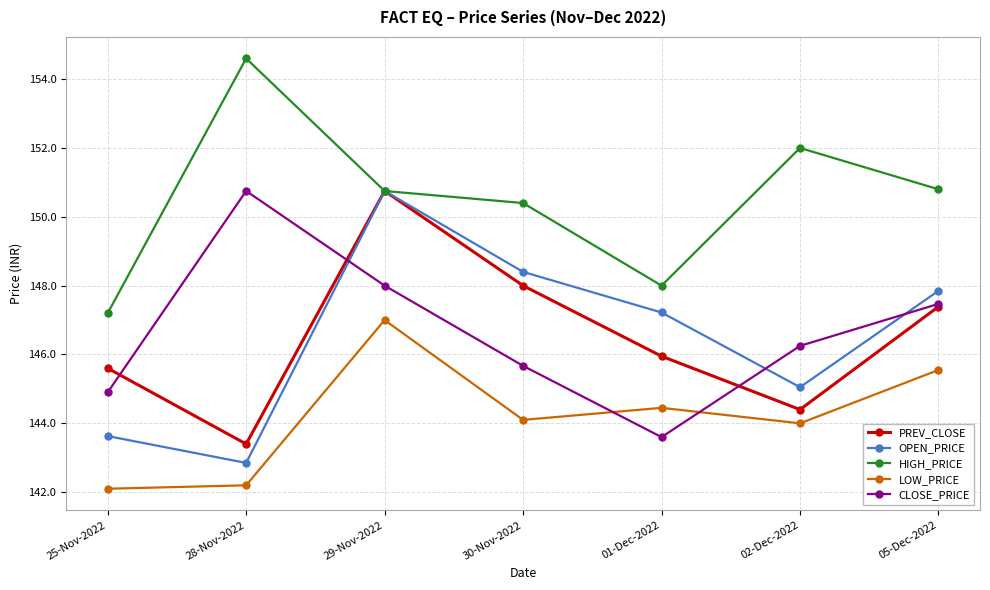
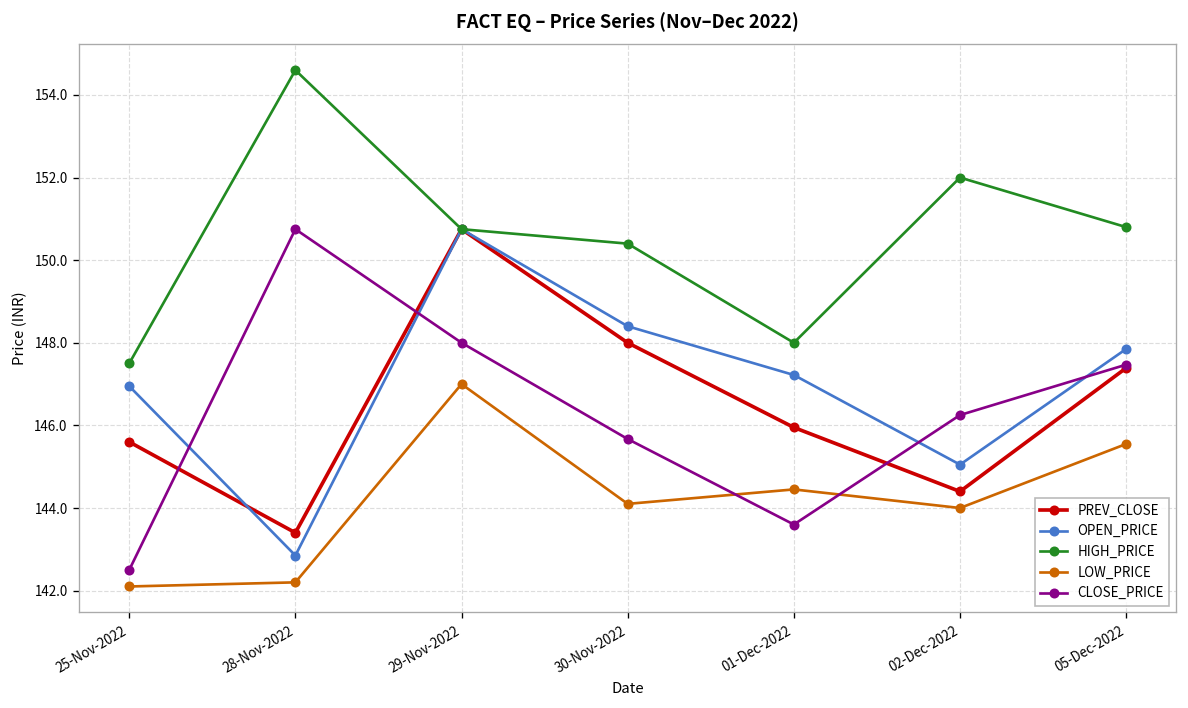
  {
    "PREV_CLOSE": {
      "25-Nov-2022": 145.6,
      "28-Nov-2022": 143.4,
      "30-Nov-2022": 148.0,
      "01-Dec-2022": 146.0,
      "02-Dec-2022": 144.4,
      "05-Dec-2022": 147.4
    },
    "OPEN_PRICE": {
-     "25-Nov-2022": 143.6,
+     "25-Nov-2022": 147.0,
      "28-Nov-2022": 142.9,
      "30-Nov-2022": 148.4,
      "01-Dec-2022": 147.2,
      "02-Dec-2022": 145.1,
      "05-Dec-2022": 147.9
    },
    "HIGH_PRICE": {
-     "25-Nov-2022": 147.2,
+     "25-Nov-2022": 147.5,
      "28-Nov-2022": 154.6,
      "30-Nov-2022": 150.4,
      "01-Dec-2022": 148.0,
      "02-Dec-2022": 152.0,
      "05-Dec-2022": 150.8
    },
    "LOW_PRICE": {
      "25-Nov-2022": 142.1,
      "28-Nov-2022": 142.2,
      "29-Nov-2022": 147.0,
      "30-Nov-2022": 144.1,
      "01-Dec-2022": 144.5,
      "02-Dec-2022": 144.0,
      "05-Dec-2022": 145.6
    },
    "CLOSE_PRICE": {
-     "25-Nov-2022": 144.9,
+     "25-Nov-2022": 142.5,
      "28-Nov-2022": 150.8,
      "29-Nov-2022": 148.0,
      "30-Nov-2022": 145.7,
      "01-Dec-2022": 143.6,
      "02-Dec-2022": 146.3,
      "05-Dec-2022": 147.5
    }
  }
